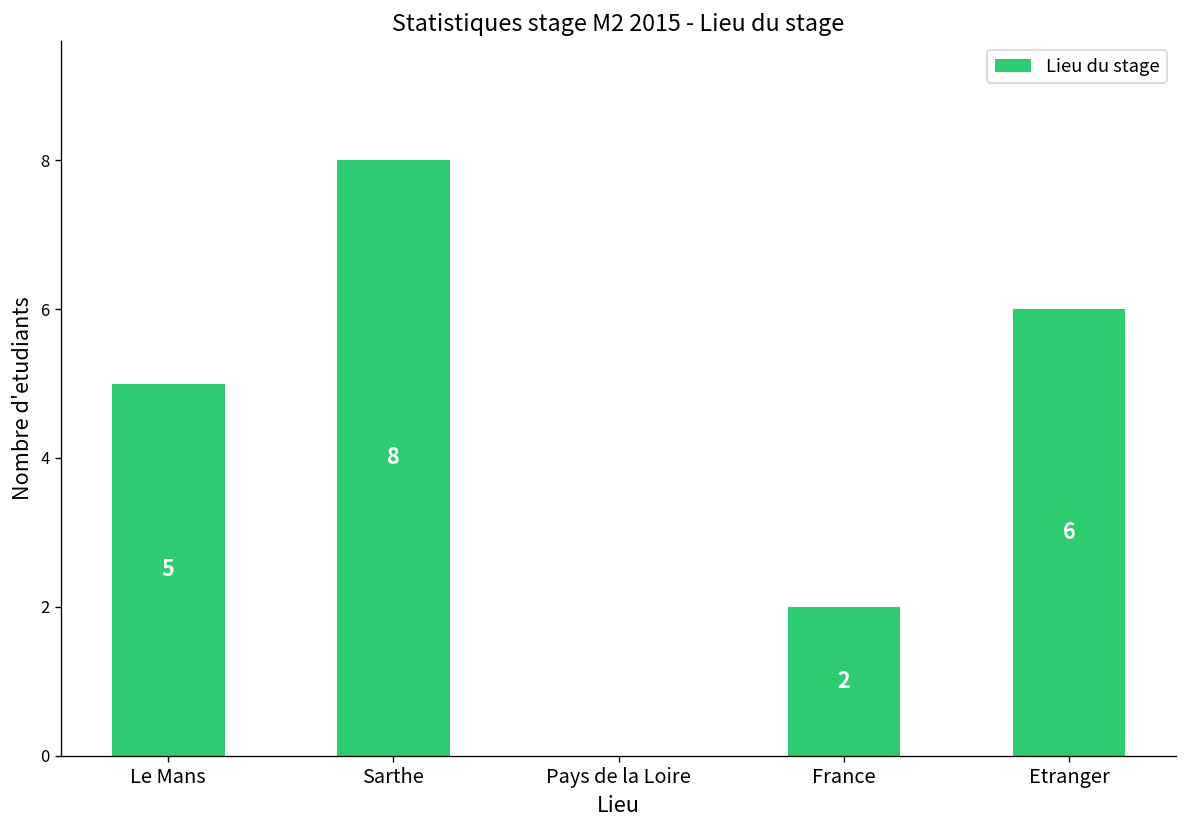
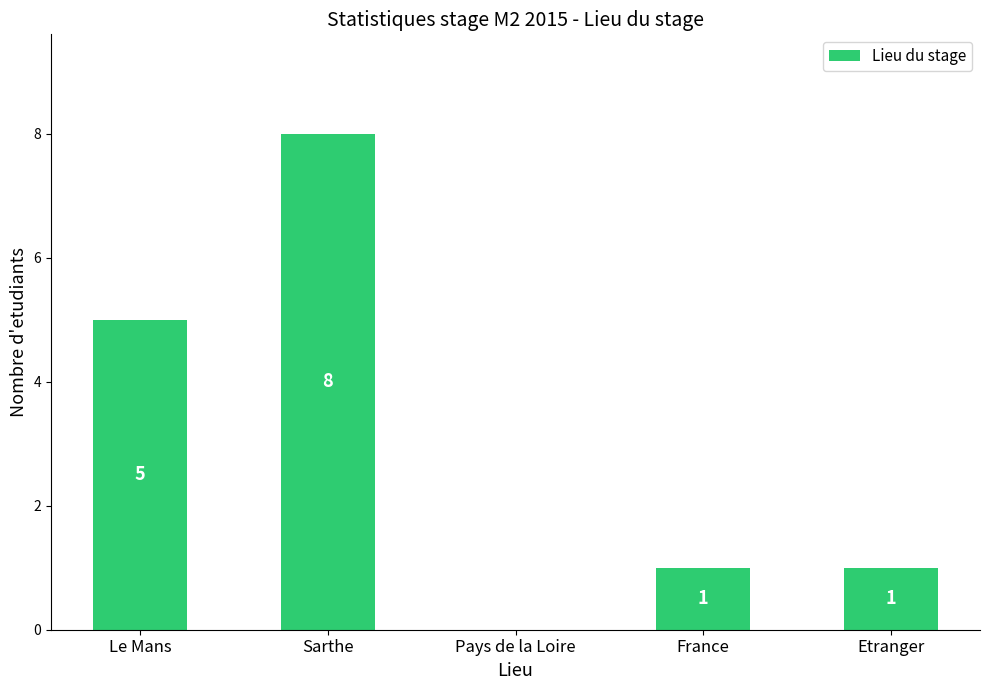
  {
    "Le Mans": 5,
    "Sarthe": 8,
-   "France": 2,
-   "Etranger": 6
+   "France": 1,
+   "Etranger": 1
  }
